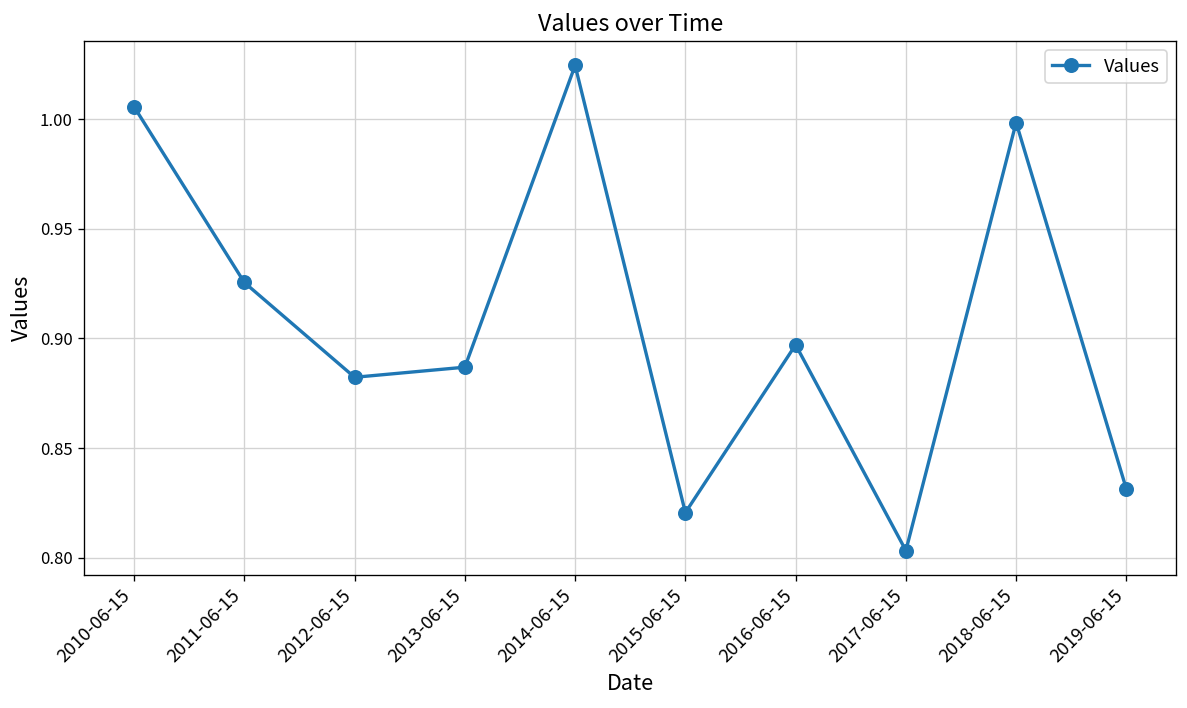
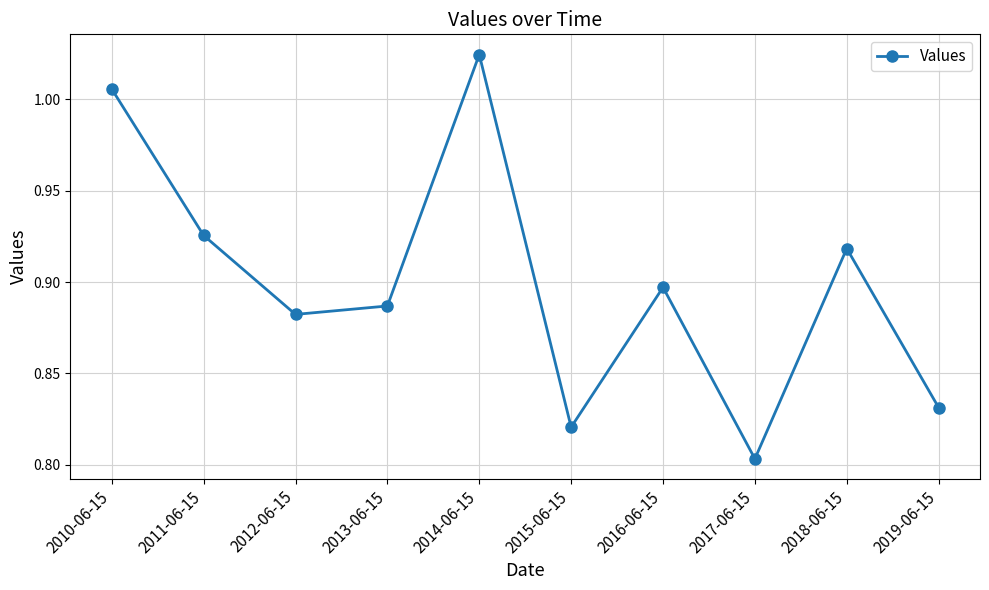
  {
    "2010-06-15": 1.006,
    "2011-06-15": 0.926,
    "2012-06-15": 0.882,
    "2013-06-15": 0.887,
    "2014-06-15": 1.024,
    "2015-06-15": 0.821,
    "2016-06-15": 0.897,
    "2017-06-15": 0.803,
-   "2018-06-15": 0.998,
+   "2018-06-15": 0.918,
    "2019-06-15": 0.831
  }
